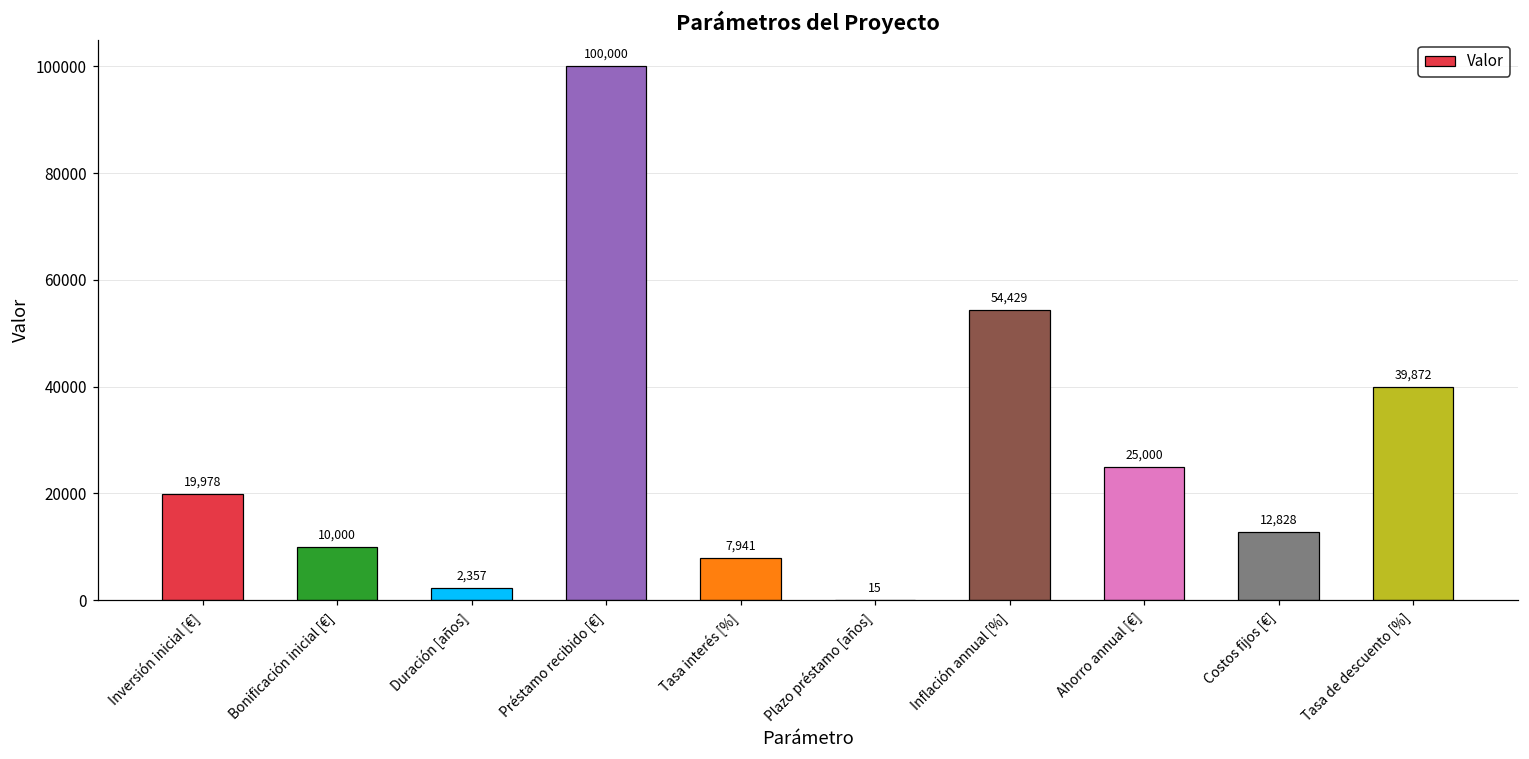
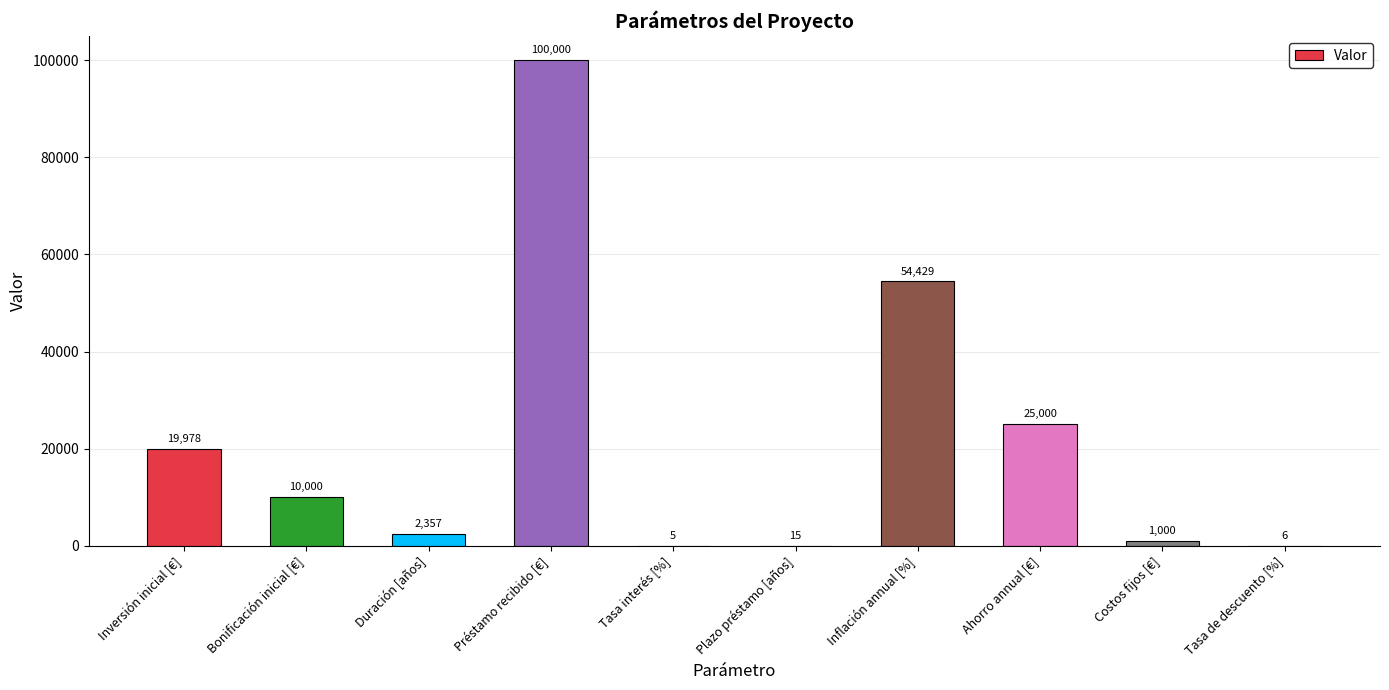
  {
    "Inversión inicial [€]": "19,978",
    "Bonificación inicial [€]": "10,000",
    "Duración [años]": "2,357",
    "Préstamo recibido [€]": "100,000",
-   "Tasa interés [%]": "7,941",
+   "Tasa interés [%]": "5",
    "Plazo préstamo [años]": "15",
    "Inflación annual [%]": "54,429",
    "Ahorro annual [€]": "25,000",
-   "Costos fijos [€]": "12,828",
-   "Tasa de descuento [%]": "39,872"
+   "Costos fijos [€]": "1,000",
+   "Tasa de descuento [%]": "6"
  }
